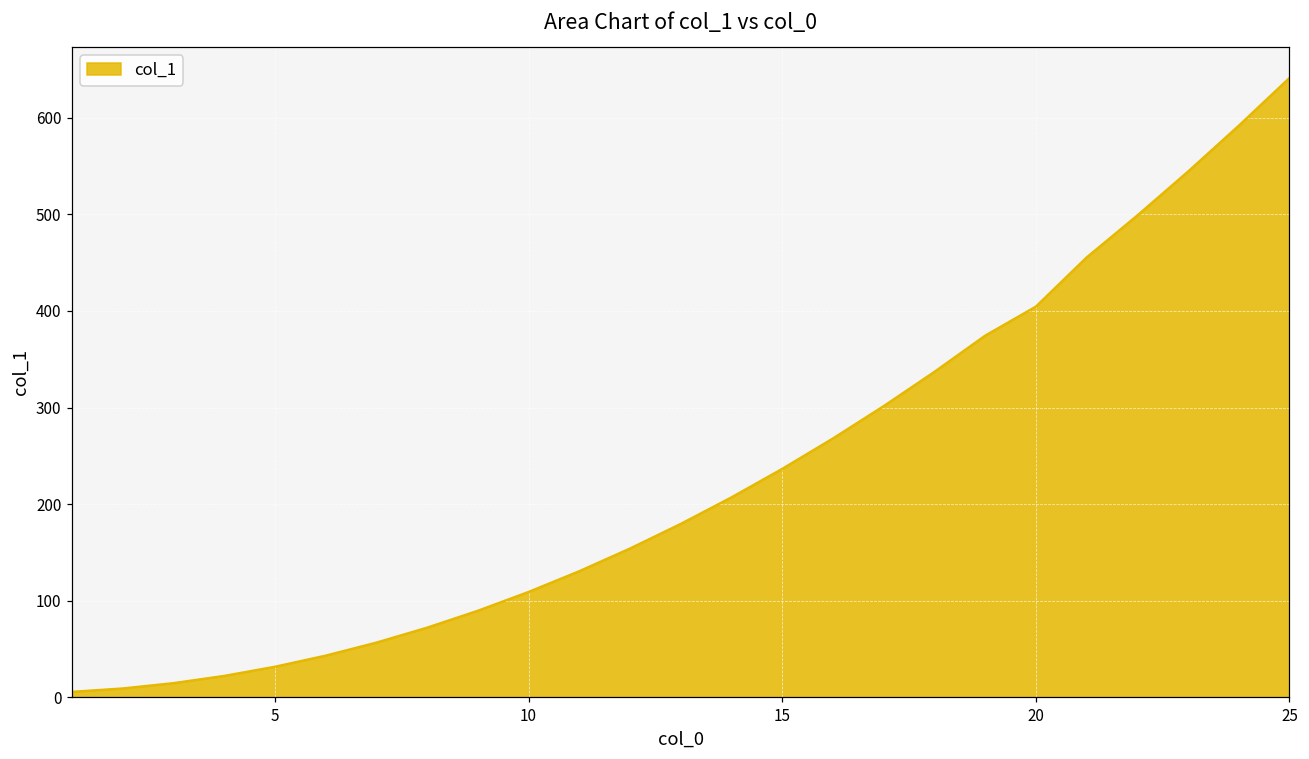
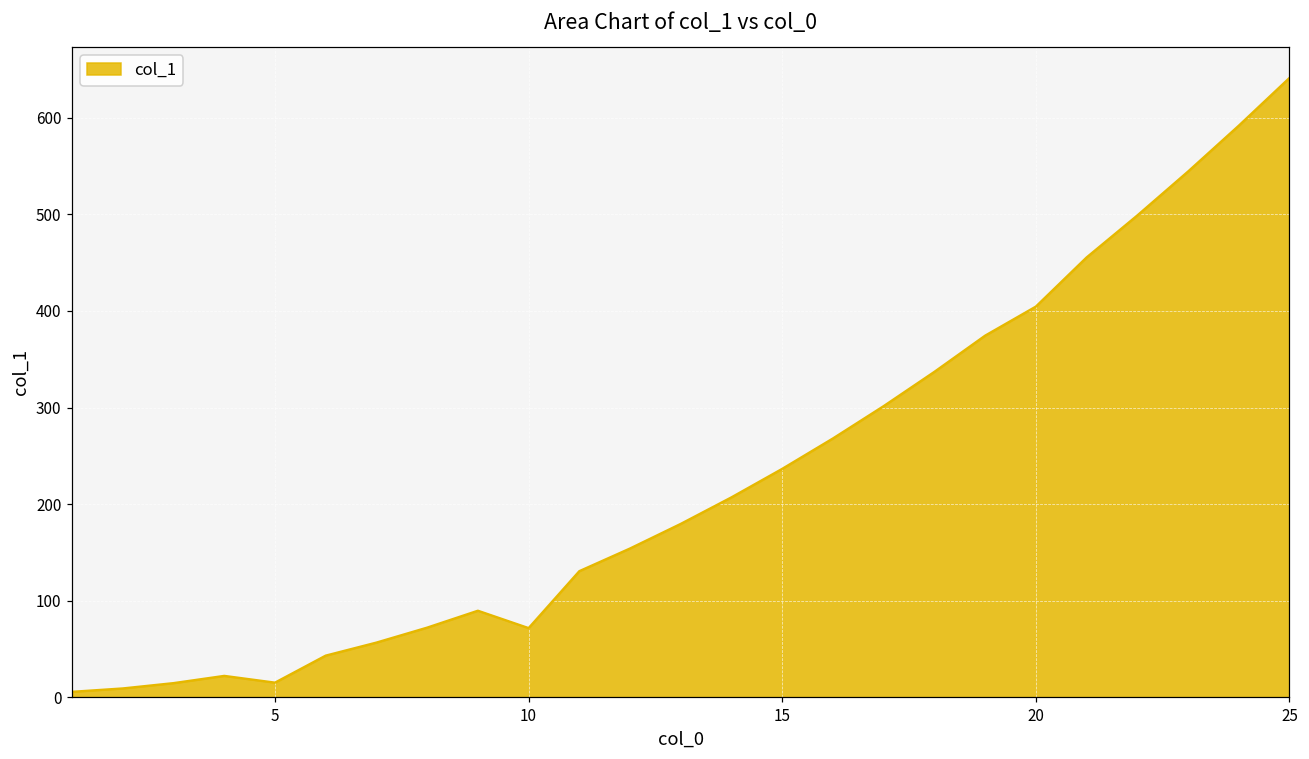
  {
-   "5": 30,
-   "10": 110,
+   "5": 20,
+   "10": 70,
    "15": 240,
    "20": 400,
    "25": 640
  }
